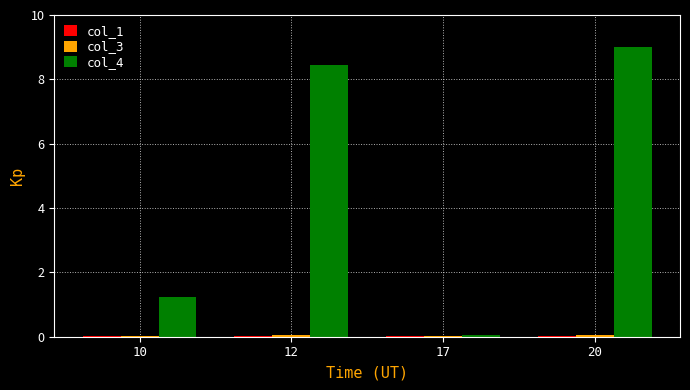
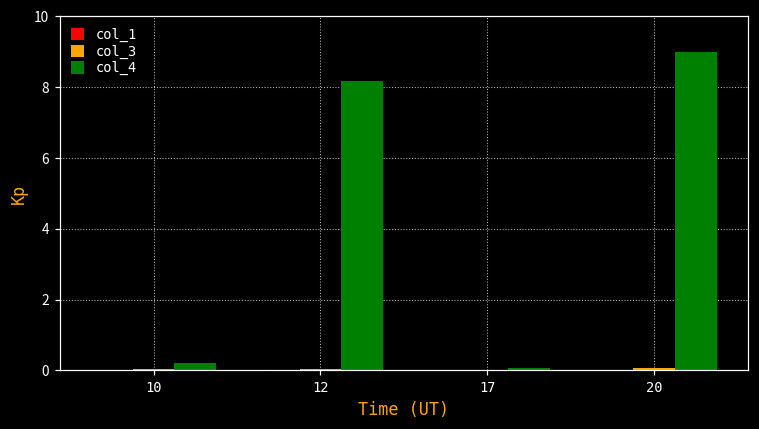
  {
    "col_4": {
-     "10": 1.2,
-     "12": 8.5,
+     "10": 0.2,
+     "12": 8.2,
      "20": 9.0
    }
  }
